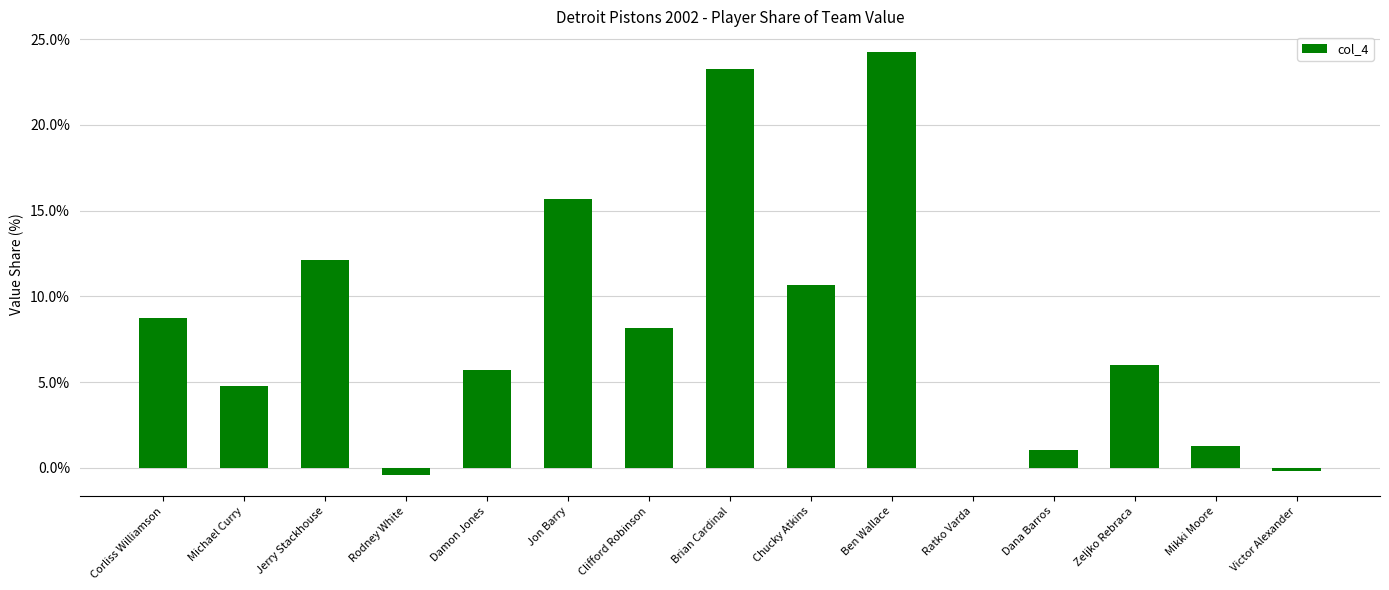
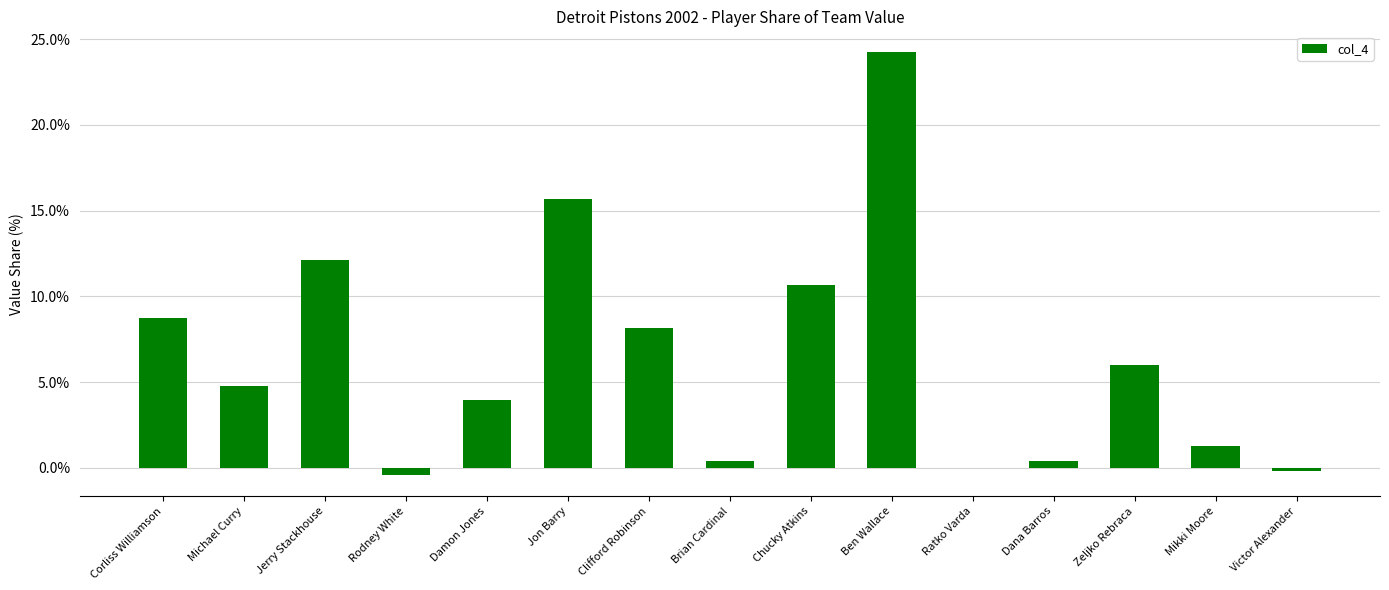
  {
    "Corliss Williamson": "8.7%",
    "Michael Curry": "4.8%",
    "Jerry Stackhouse": "12.1%",
    "Rodney White": "-0.4%",
-   "Damon Jones": "5.7%",
+   "Damon Jones": "4.0%",
    "Jon Barry": "15.7%",
    "Clifford Robinson": "8.1%",
-   "Brian Cardinal": "23.2%",
+   "Brian Cardinal": "0.4%",
    "Chucky Atkins": "10.6%",
    "Ben Wallace": "24.2%",
    "Ratko Varda": "0.0%",
-   "Dana Barros": "1.0%",
+   "Dana Barros": "0.4%",
    "Zeljko Rebraca": "6.0%",
    "Mikki Moore": "1.3%",
    "Victor Alexander": "-0.2%"
  }
